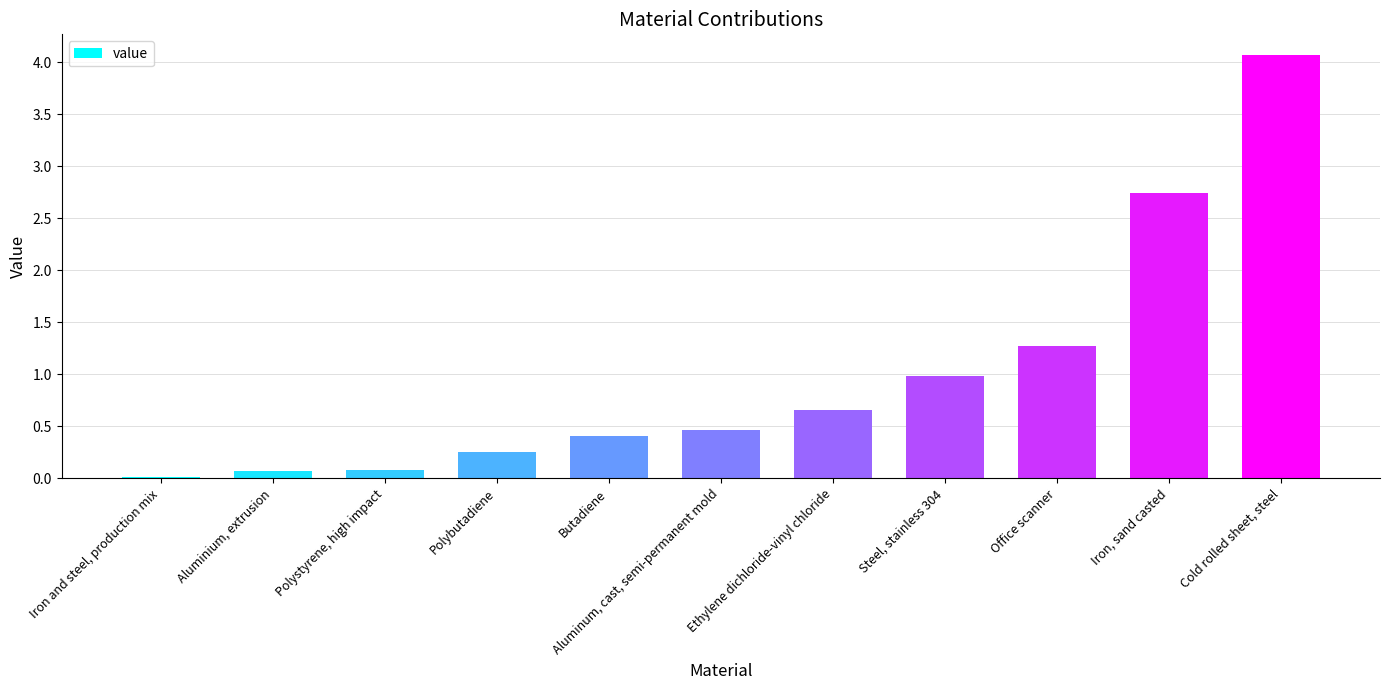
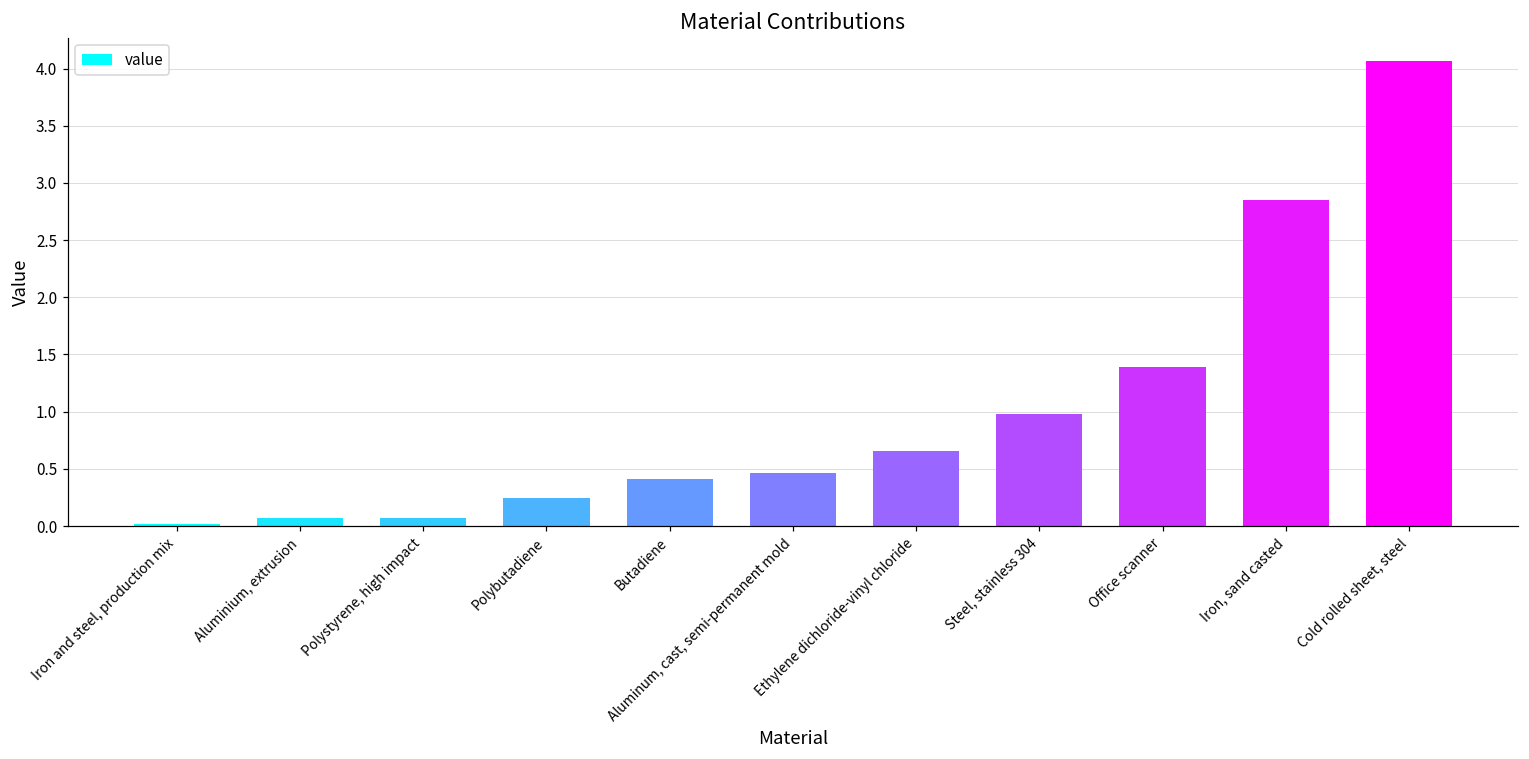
  {
    "Aluminium, extrusion": 0.07,
    "Polystyrene, high impact": 0.07,
    "Polybutadiene": 0.25,
    "Butadiene": 0.41,
    "Aluminum, cast, semi-permanent mold": 0.46,
    "Ethylene dichloride-vinyl chloride": 0.65,
    "Steel, stainless 304": 0.98,
-   "Office scanner": 1.27,
-   "Iron, sand casted": 2.74,
+   "Office scanner": 1.39,
+   "Iron, sand casted": 2.85,
    "Cold rolled sheet, steel": 4.07
  }
